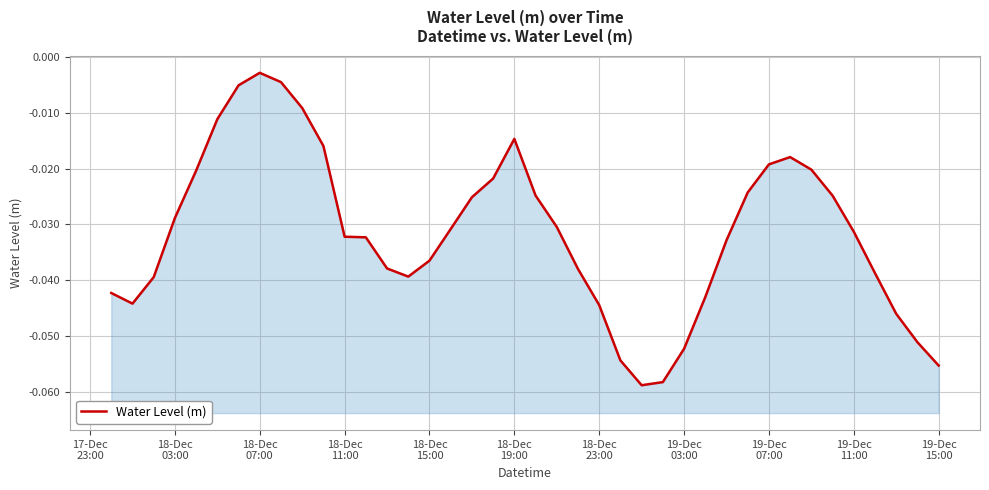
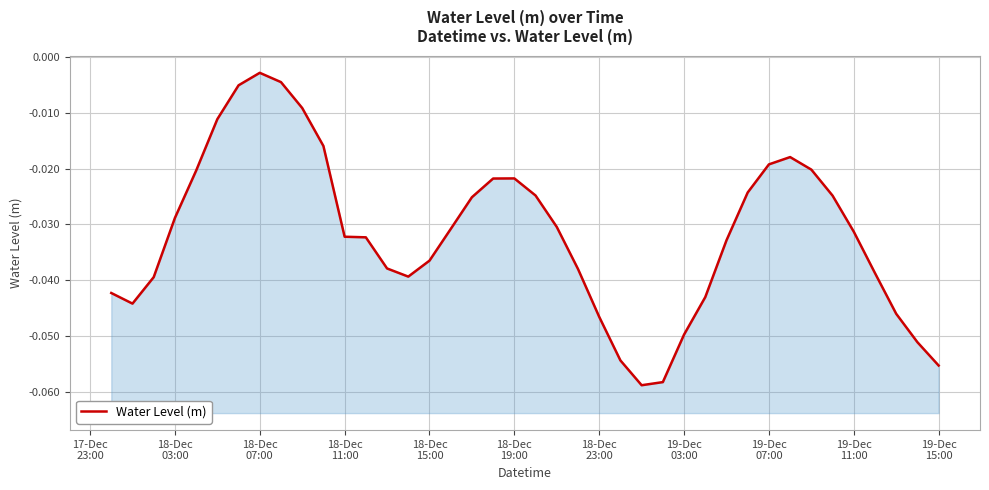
  {
    "18-Dec 03:00": -0.029,
    "18-Dec 07:00": -0.003,
    "18-Dec 11:00": -0.032,
    "18-Dec 15:00": -0.037,
-   "18-Dec 19:00": -0.015,
-   "18-Dec 23:00": -0.044,
-   "19-Dec 03:00": -0.052,
+   "18-Dec 19:00": -0.022,
+   "18-Dec 23:00": -0.047,
+   "19-Dec 03:00": -0.050,
    "19-Dec 07:00": -0.019,
    "19-Dec 11:00": -0.031,
    "19-Dec 15:00": -0.055
  }
